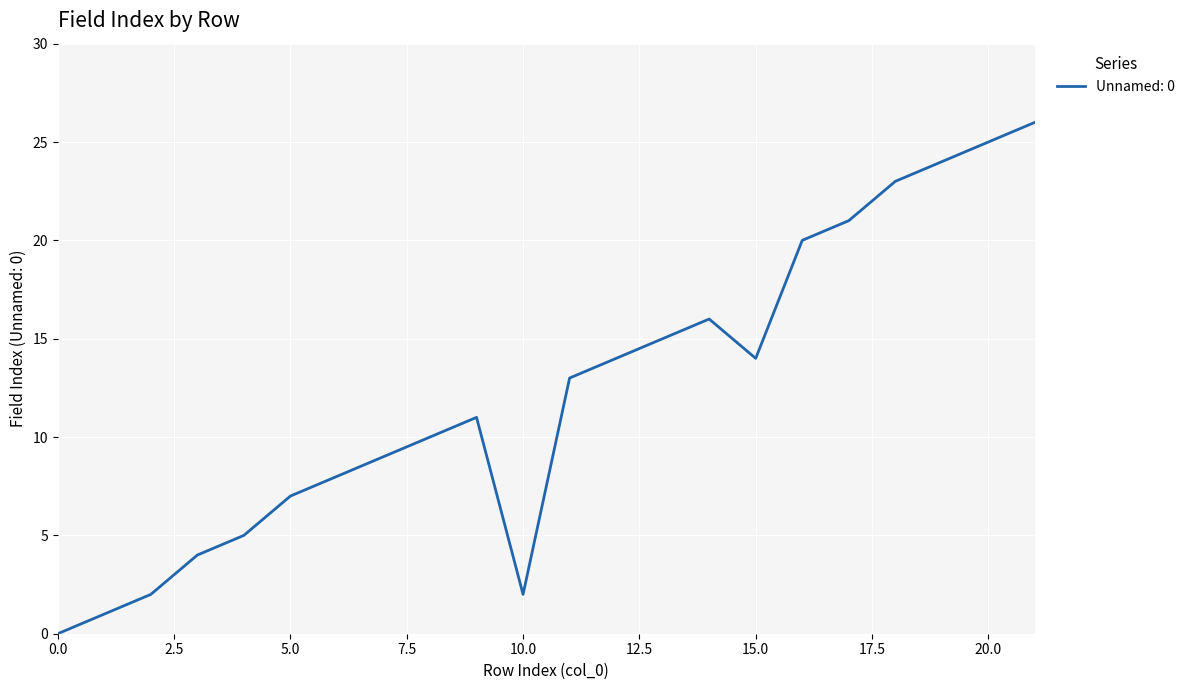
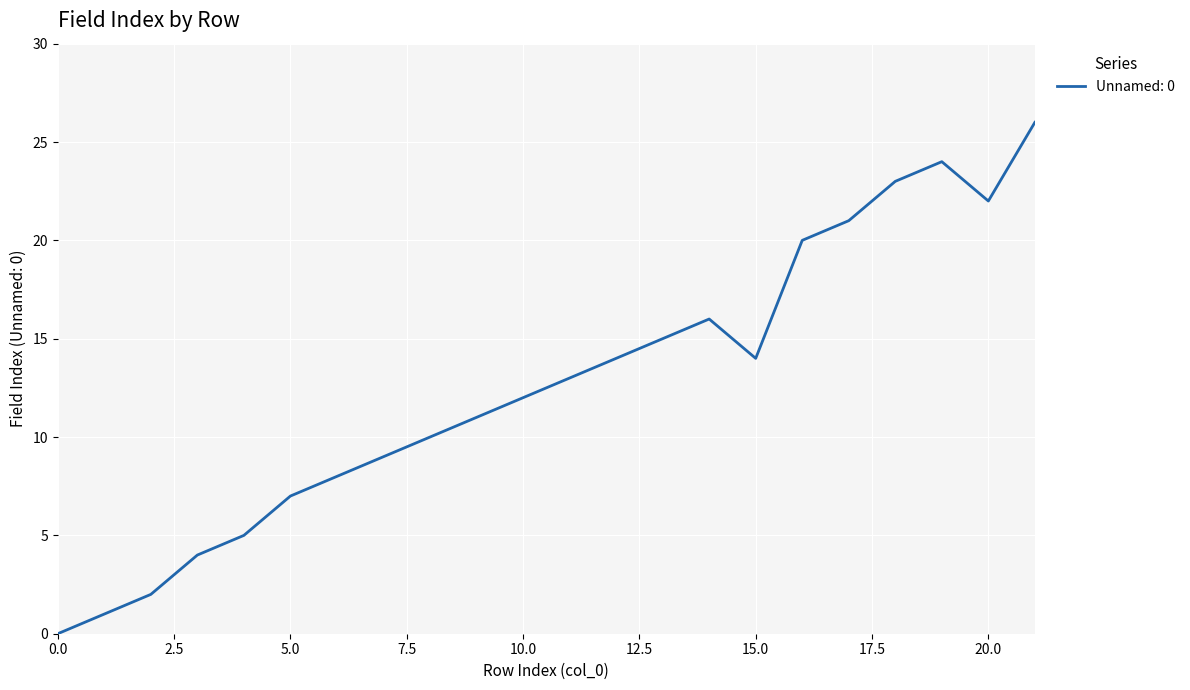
  {
    "0.0": 0,
    "5.0": 7,
-   "10.0": 2,
+   "10.0": 12,
    "15.0": 14,
-   "20.0": 25
+   "20.0": 22
  }
